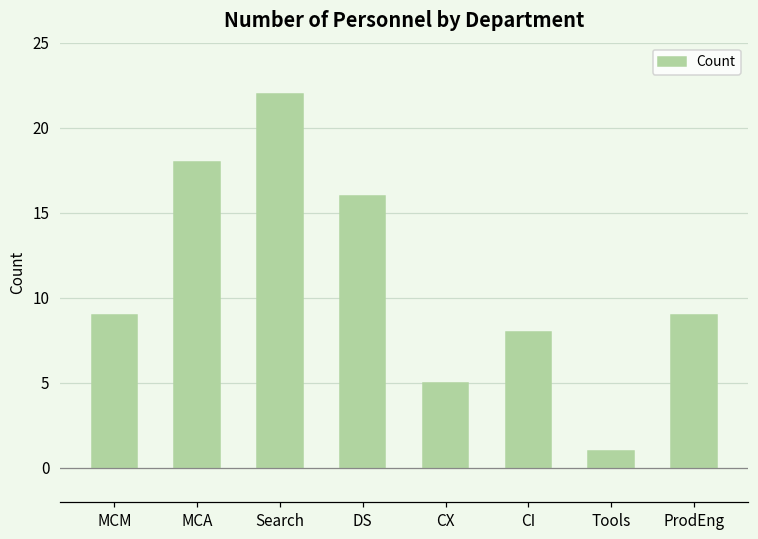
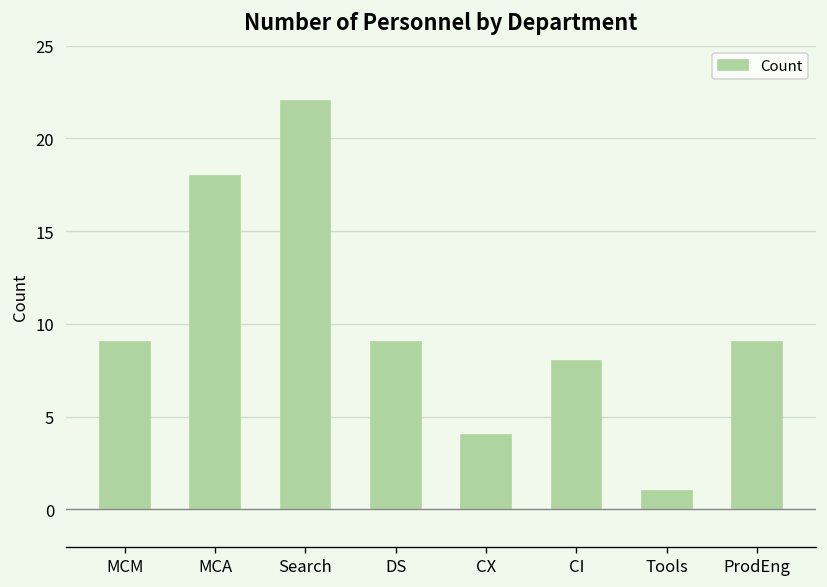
  {
    "MCM": 9,
    "MCA": 18,
    "Search": 22,
-   "DS": 16,
-   "CX": 5,
+   "DS": 9,
+   "CX": 4,
    "CI": 8,
    "Tools": 1,
    "ProdEng": 9
  }
